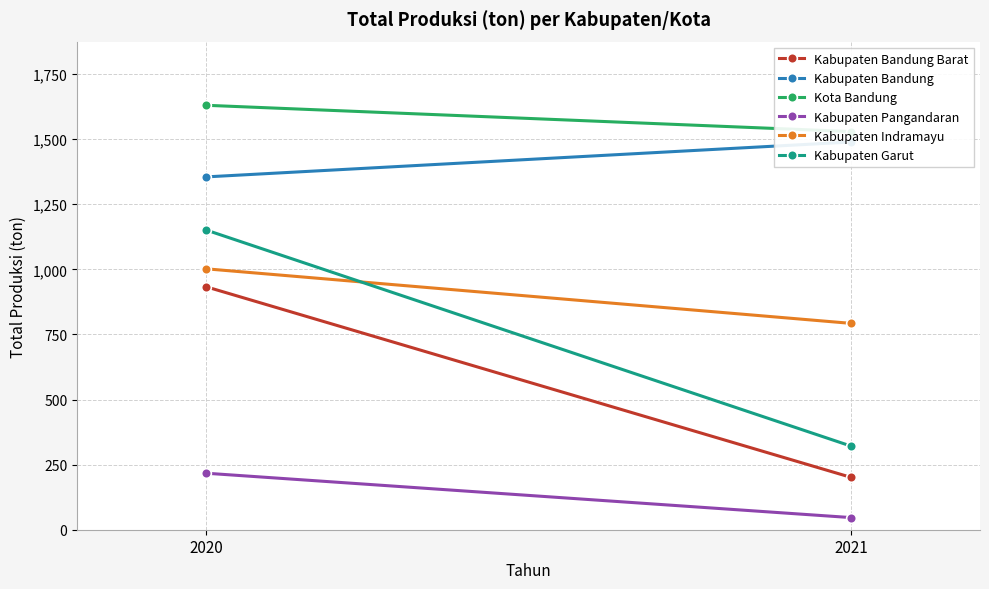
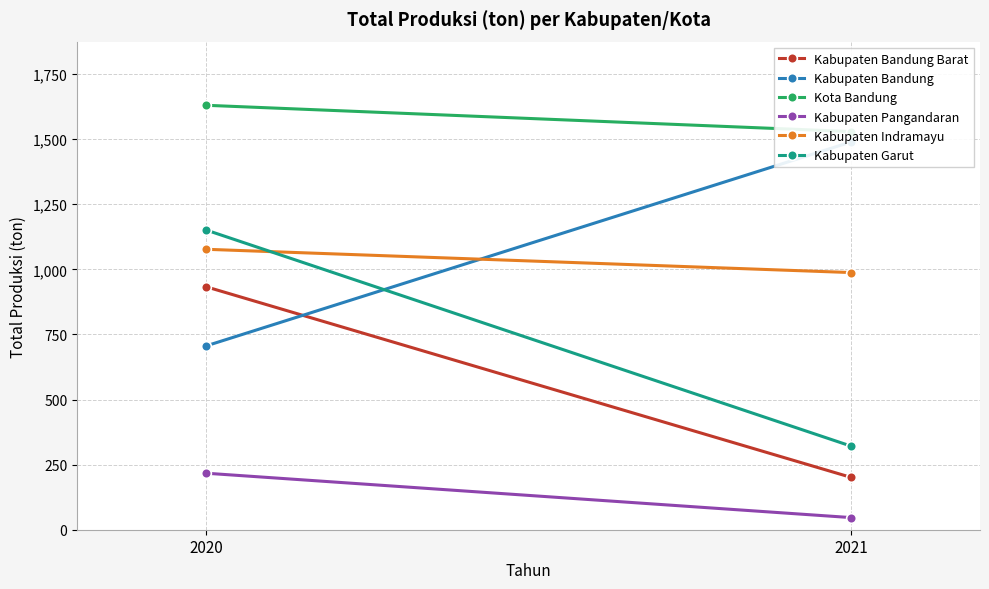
  {
    "Kabupaten Bandung Barat": {
      "2020": "930",
      "2021": "200"
    },
    "Kabupaten Bandung": {
-     "2020": "1,360"
+     "2020": "710"
    },
    "Kabupaten Pangandaran": {
      "2020": "220",
      "2021": "50"
    },
    "Kabupaten Indramayu": {
-     "2020": "1,000",
-     "2021": "790"
+     "2020": "1,080",
+     "2021": "990"
    }
  }
